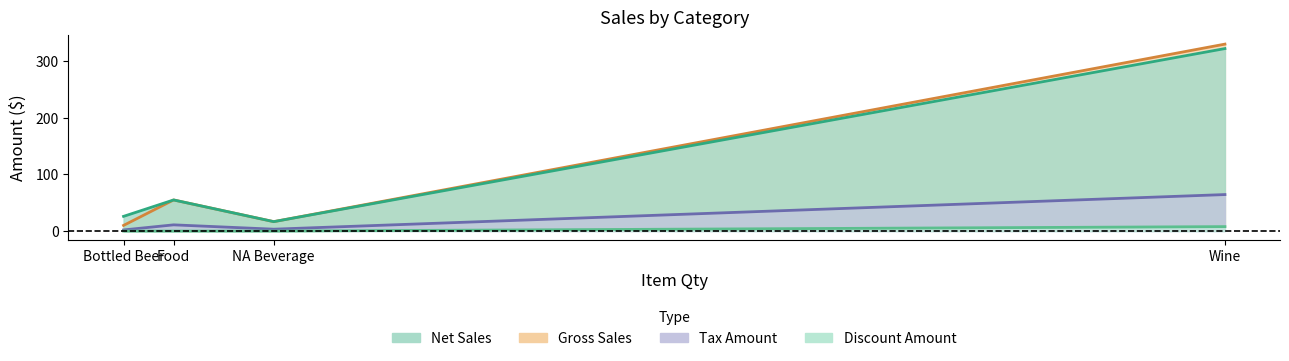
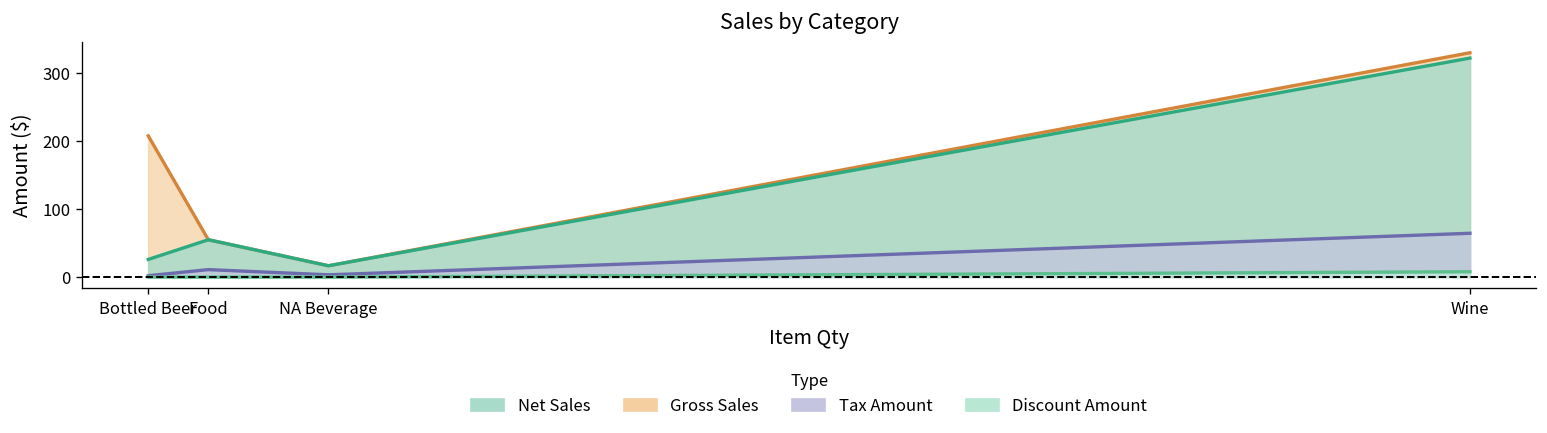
  {
    "Gross Sales": {
-     "Bottled Beer": 10,
+     "Bottled Beer": 210,
      "Wine": 330
    }
  }
